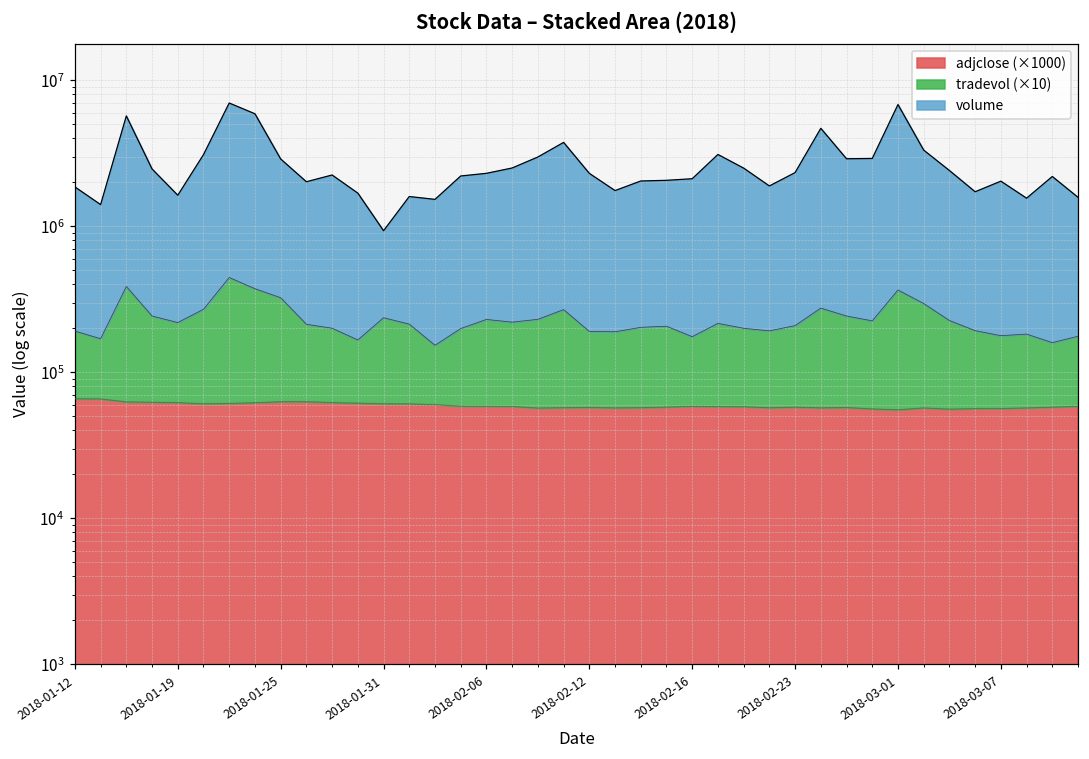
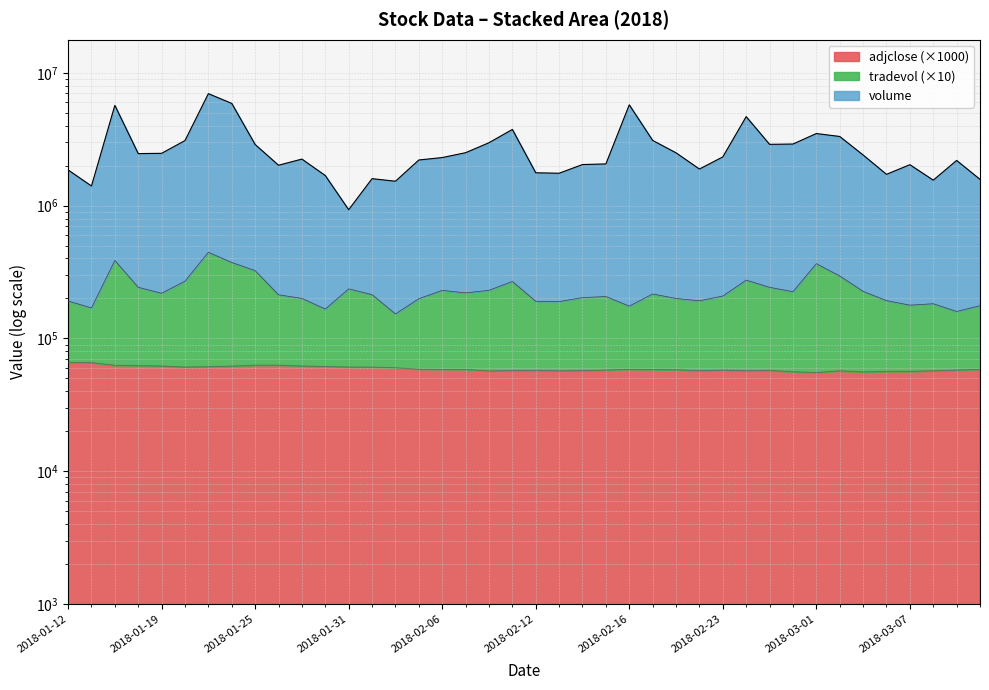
  {
    "adjclose (×1000)": {
      "2018-01-12": 70000,
      "2018-01-19": 60000,
      "2018-01-25": 60000,
      "2018-01-31": 60000,
      "2018-02-06": 60000,
      "2018-02-12": 57000,
      "2018-02-16": 60000,
      "2018-02-23": 60000,
      "2018-03-01": 55000,
      "2018-03-07": 56000
    },
    "tradevol (×10)": {
      "2018-01-12": 130000,
      "2018-01-19": 160000,
      "2018-01-25": 260000,
      "2018-01-31": 180000,
      "2018-02-06": 170000,
      "2018-02-12": 130000,
      "2018-02-16": 120000,
      "2018-02-23": 150000,
      "2018-03-01": 310000,
      "2018-03-07": 120000
    },
    "volume": {
      "2018-01-12": 1700000,
-     "2018-01-19": 1400000,
+     "2018-01-19": 2300000,
      "2018-01-25": 2600000,
      "2018-01-31": 700000,
      "2018-02-06": 2100000,
-     "2018-02-12": 2100000,
-     "2018-02-16": 1900000,
+     "2018-02-12": 1600000,
+     "2018-02-16": 5600000,
      "2018-02-23": 2100000,
-     "2018-03-01": 6000000,
+     "2018-03-01": 3100000,
      "2018-03-07": 1900000
    }
  }
